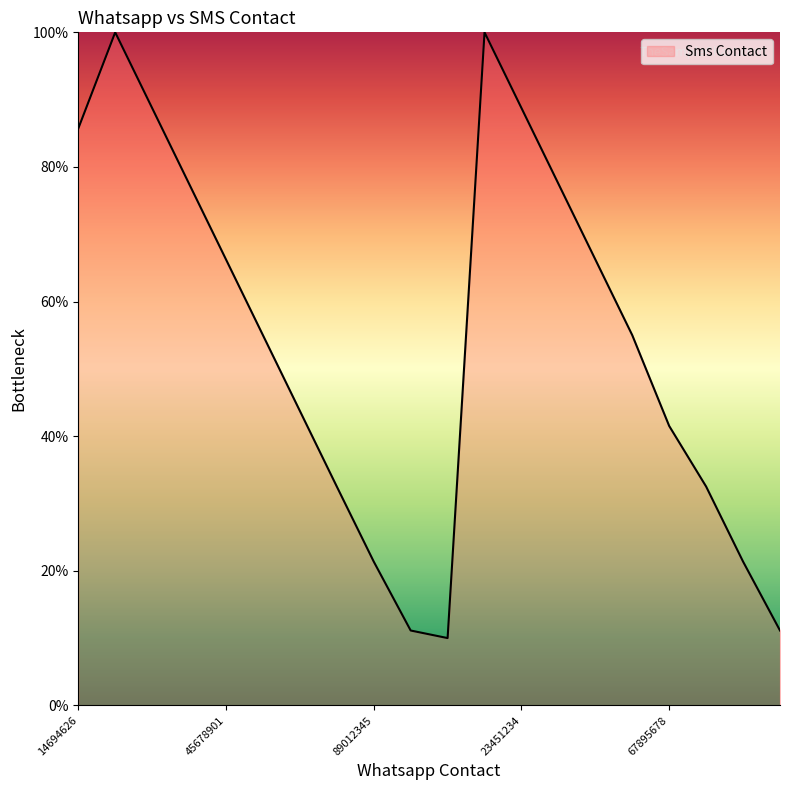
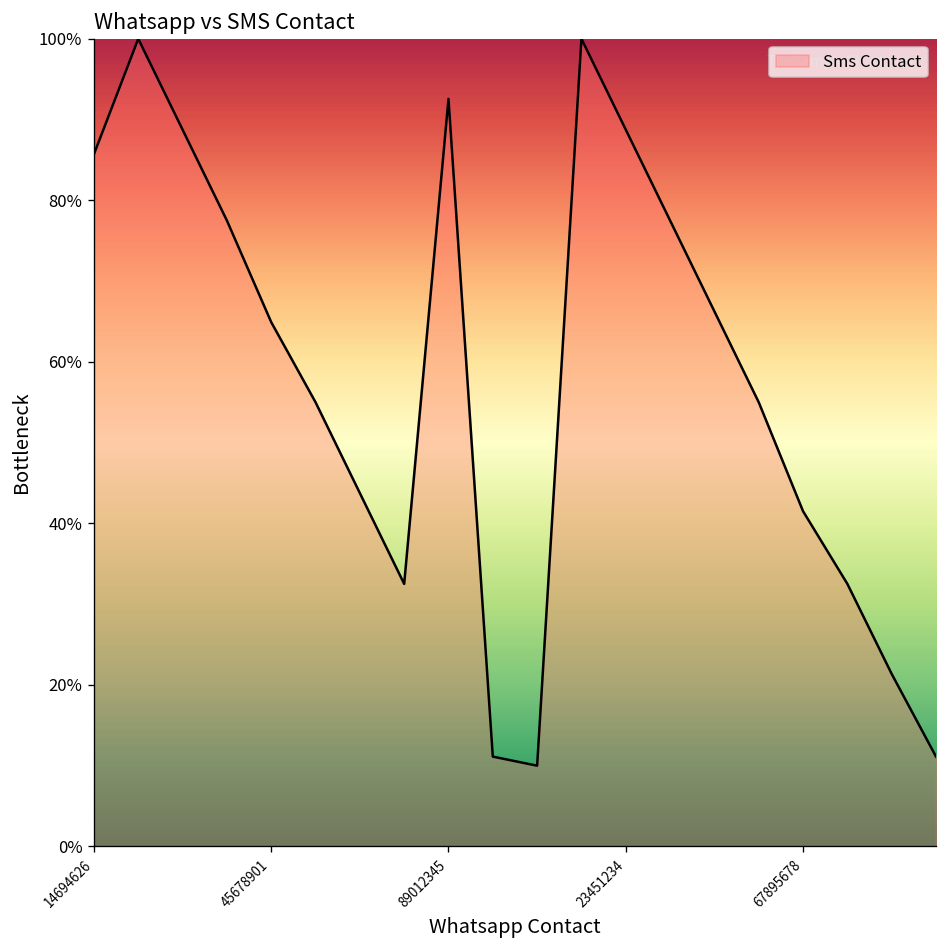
  {
    "14694626": "86%",
-   "45678901": "66%",
-   "89012345": "21%",
+   "45678901": "65%",
+   "89012345": "93%",
    "23451234": "89%",
    "67895678": "42%"
  }
